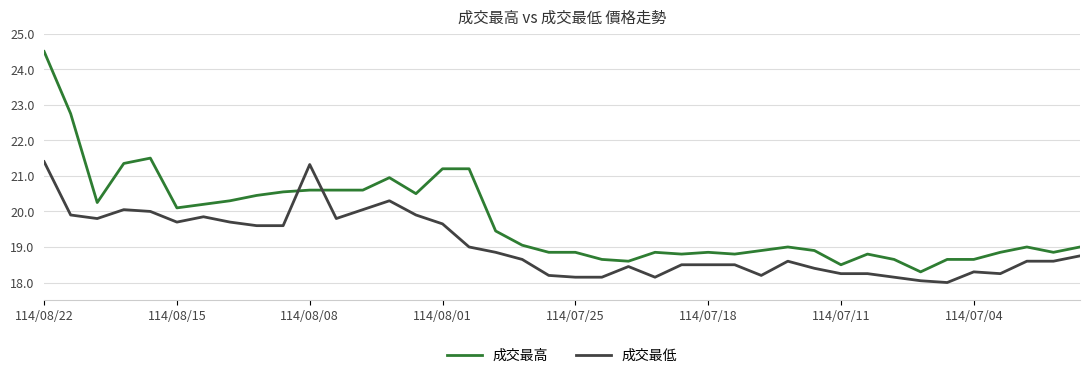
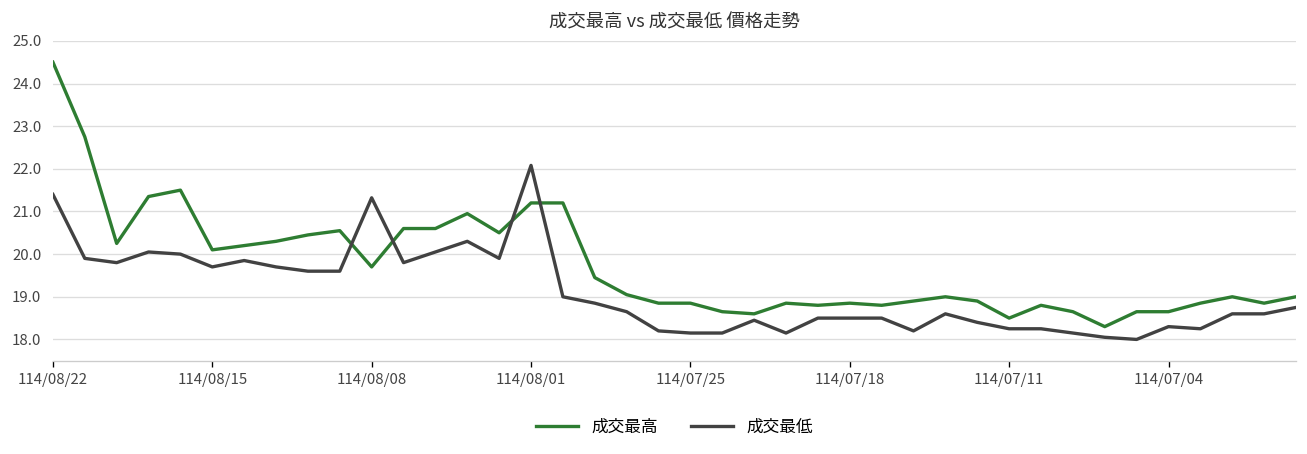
  {
    "成交最高": {
      "114/08/22": 24.5,
      "114/08/15": 20.1,
-     "114/08/08": 20.6,
+     "114/08/08": 19.7,
      "114/08/01": 21.2,
      "114/07/25": 18.9,
      "114/07/18": 18.9,
      "114/07/11": 18.5,
      "114/07/04": 18.7
    },
    "成交最低": {
      "114/08/22": 21.4,
      "114/08/15": 19.7,
      "114/08/08": 21.3,
-     "114/08/01": 19.7,
+     "114/08/01": 22.1,
      "114/07/25": 18.2,
      "114/07/18": 18.5,
      "114/07/11": 18.3,
      "114/07/04": 18.3
    }
  }
